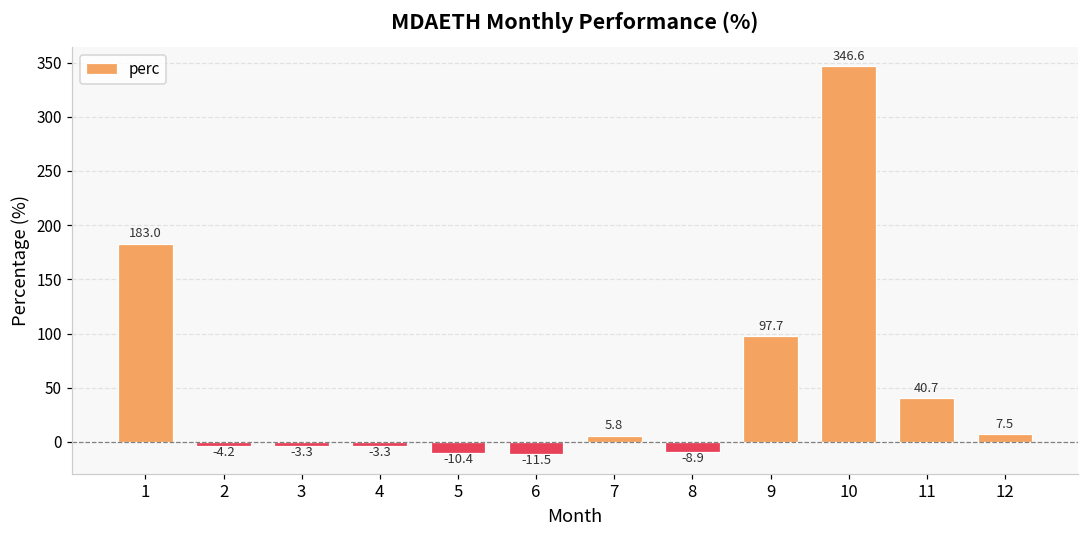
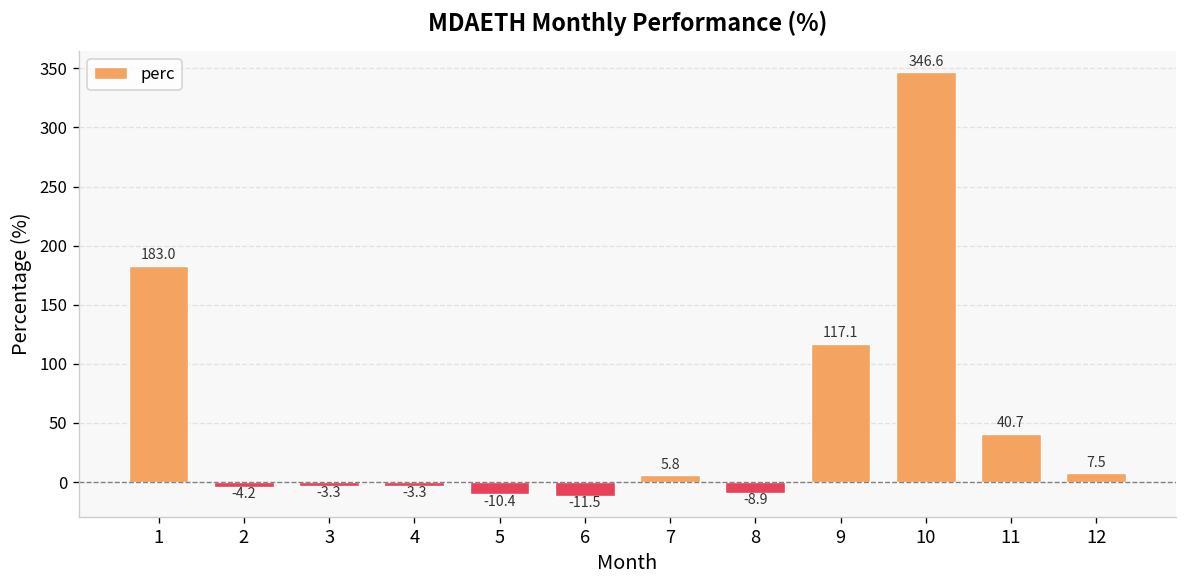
  {
    "1": 183.0,
    "2": -4.2,
    "3": -3.3,
    "4": -3.3,
    "5": -10.4,
    "6": -11.5,
    "7": 5.8,
    "8": -8.9,
-   "9": 97.7,
+   "9": 117.1,
    "10": 346.6,
    "11": 40.7,
    "12": 7.5
  }
